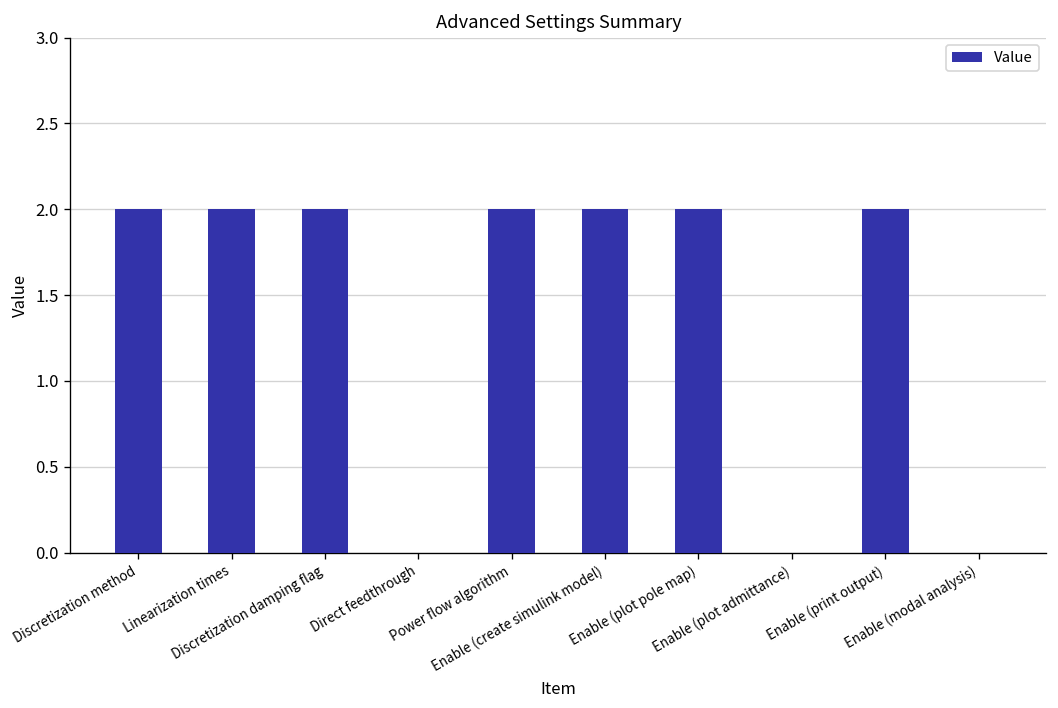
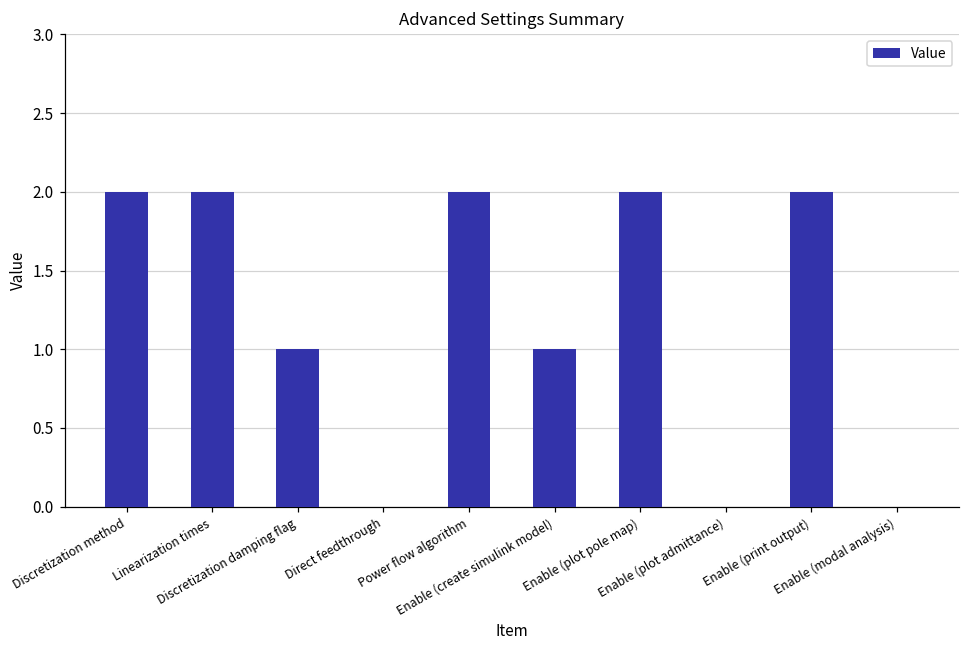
  {
    "Discretization method": 2,
    "Linearization times": 2,
-   "Discretization damping flag": 2,
+   "Discretization damping flag": 1,
    "Direct feedthrough": 0,
    "Power flow algorithm": 2,
-   "Enable (create simulink model)": 2,
+   "Enable (create simulink model)": 1,
    "Enable (plot pole map)": 2,
    "Enable (plot admittance)": 0,
    "Enable (print output)": 2,
    "Enable (modal analysis)": 0
  }
